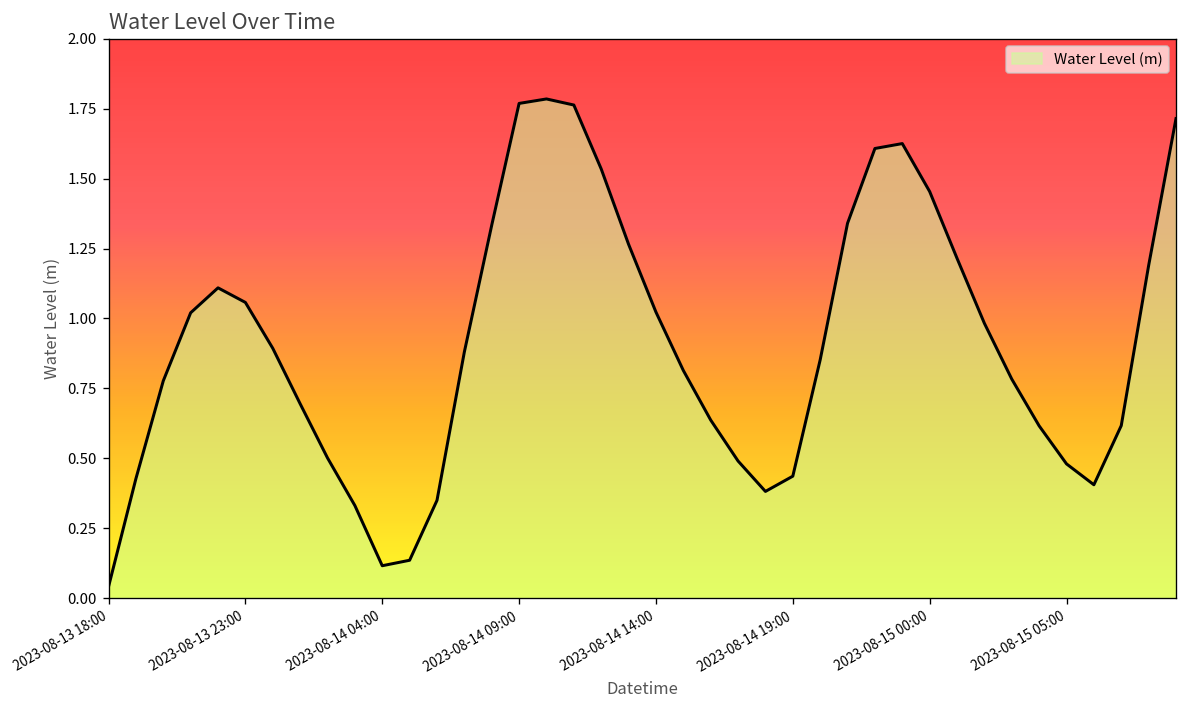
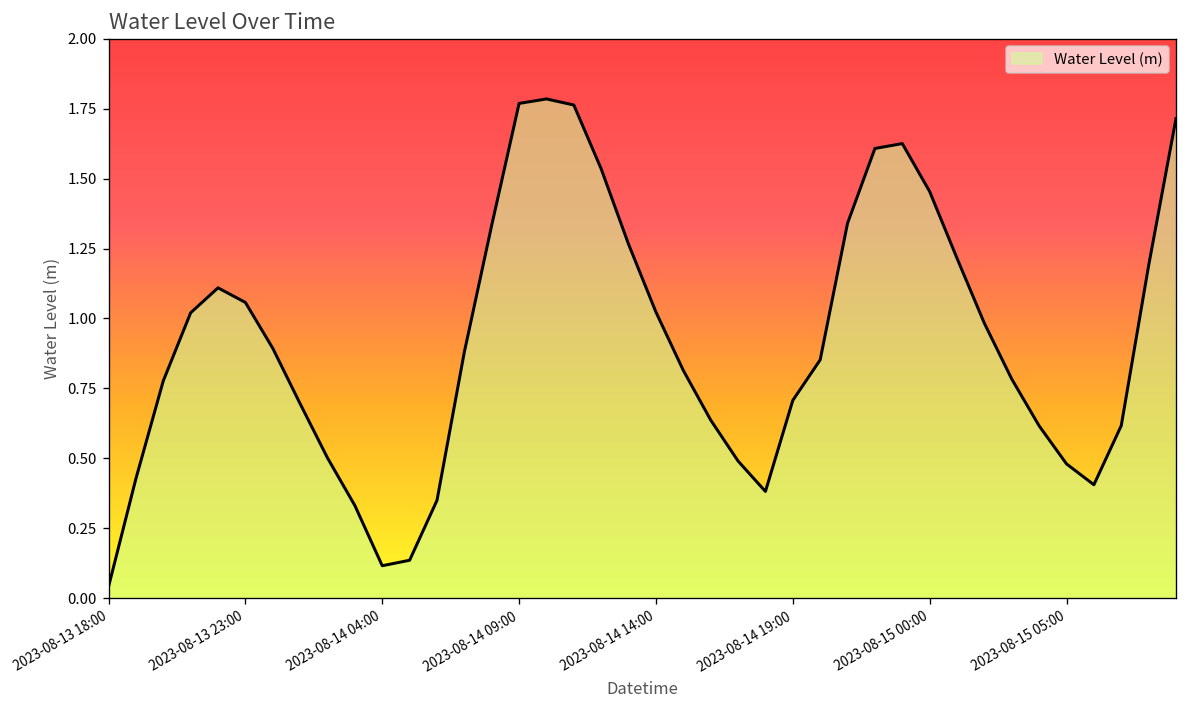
  {
    "2023-08-13 18:00": 0.04,
    "2023-08-13 23:00": 1.06,
    "2023-08-14 04:00": 0.12,
    "2023-08-14 09:00": 1.77,
    "2023-08-14 14:00": 1.02,
-   "2023-08-14 19:00": 0.44,
+   "2023-08-14 19:00": 0.71,
    "2023-08-15 00:00": 1.45,
    "2023-08-15 05:00": 0.48
  }
